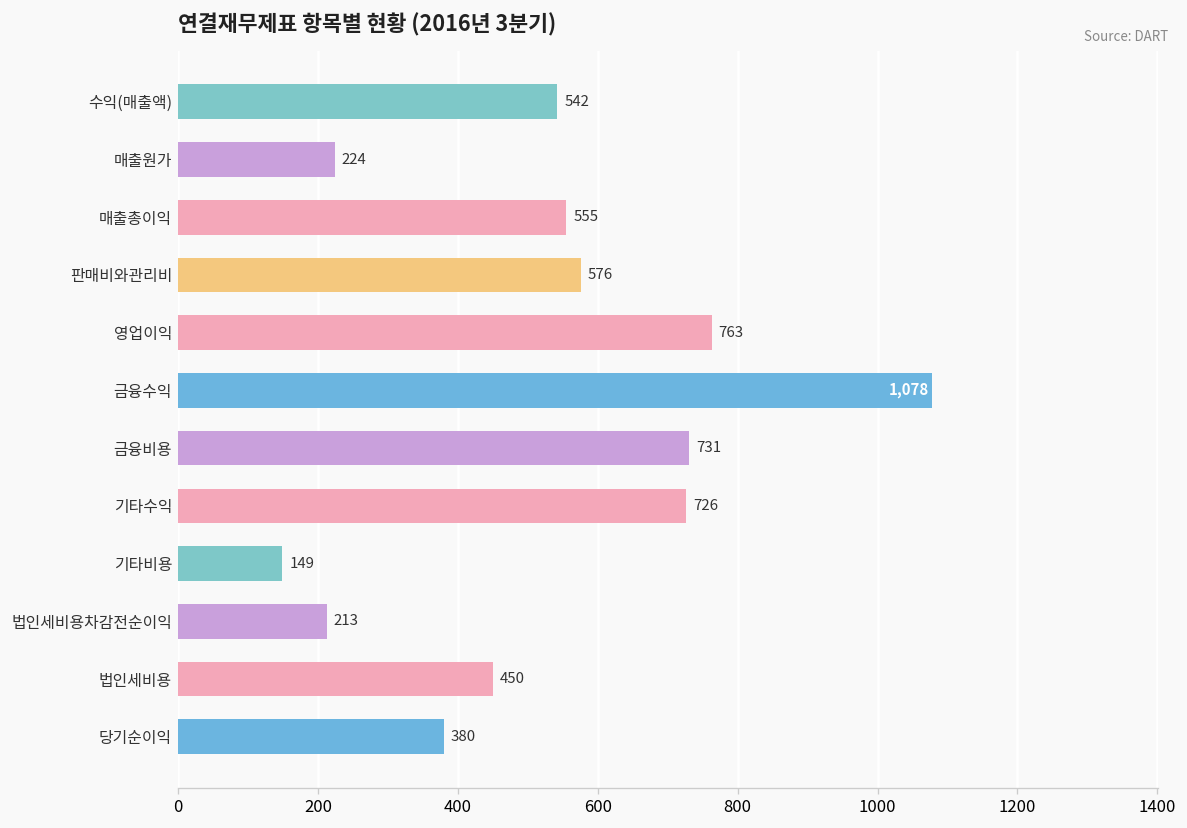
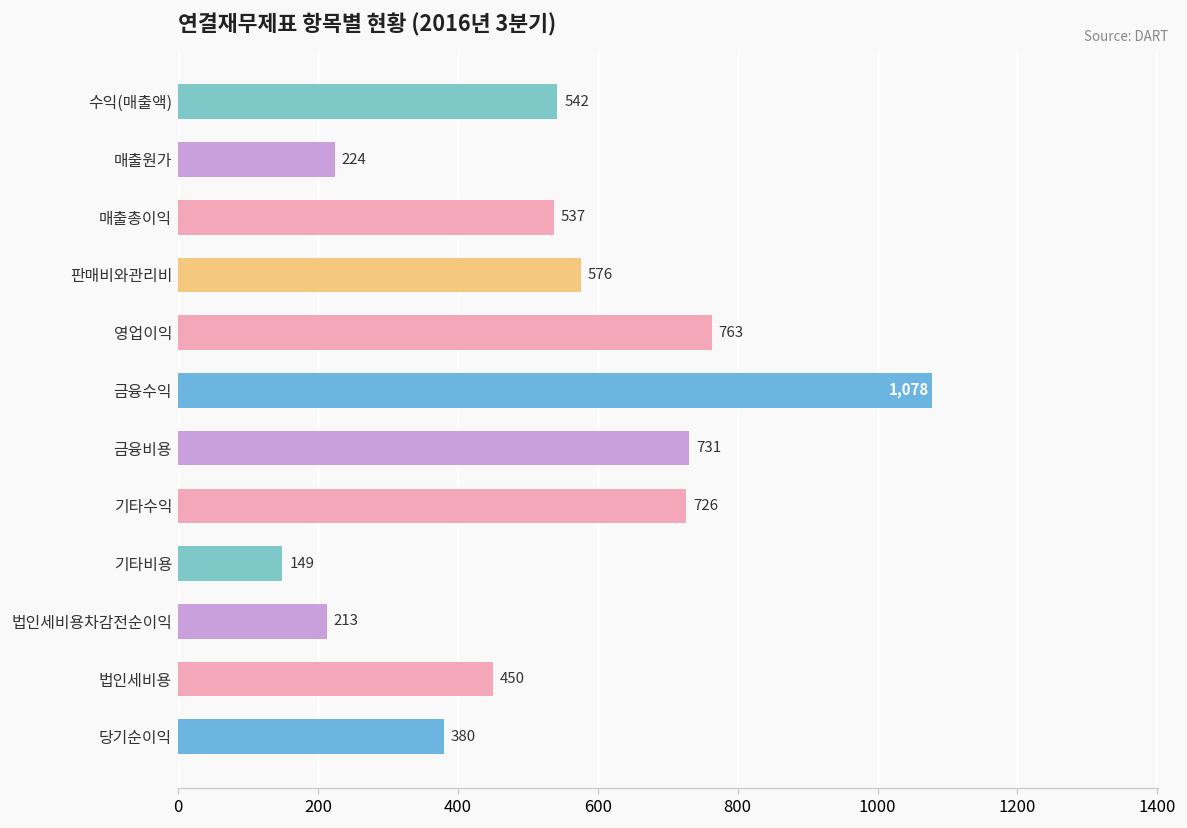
  {
    "수익(매출액)": "542",
    "매출원가": "224",
-   "매출총이익": "555",
+   "매출총이익": "537",
    "판매비와관리비": "576",
    "영업이익": "763",
    "금융수익": "1,078",
    "금융비용": "731",
    "기타수익": "726",
    "기타비용": "149",
    "법인세비용차감전순이익": "213",
    "법인세비용": "450",
    "당기순이익": "380"
  }
